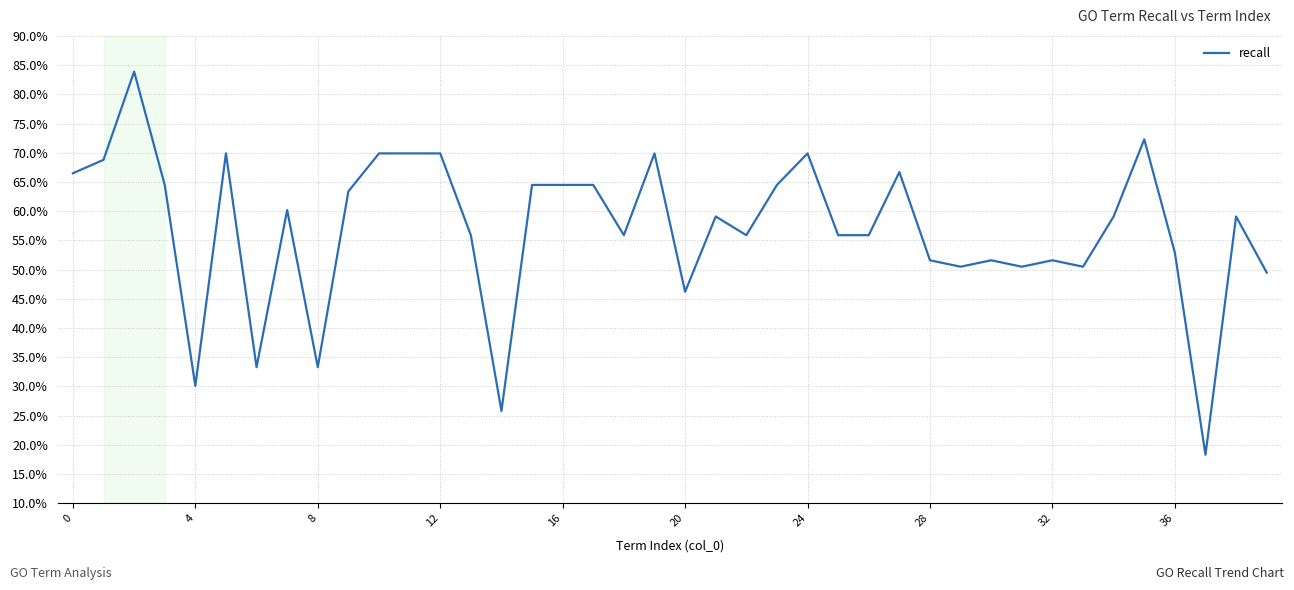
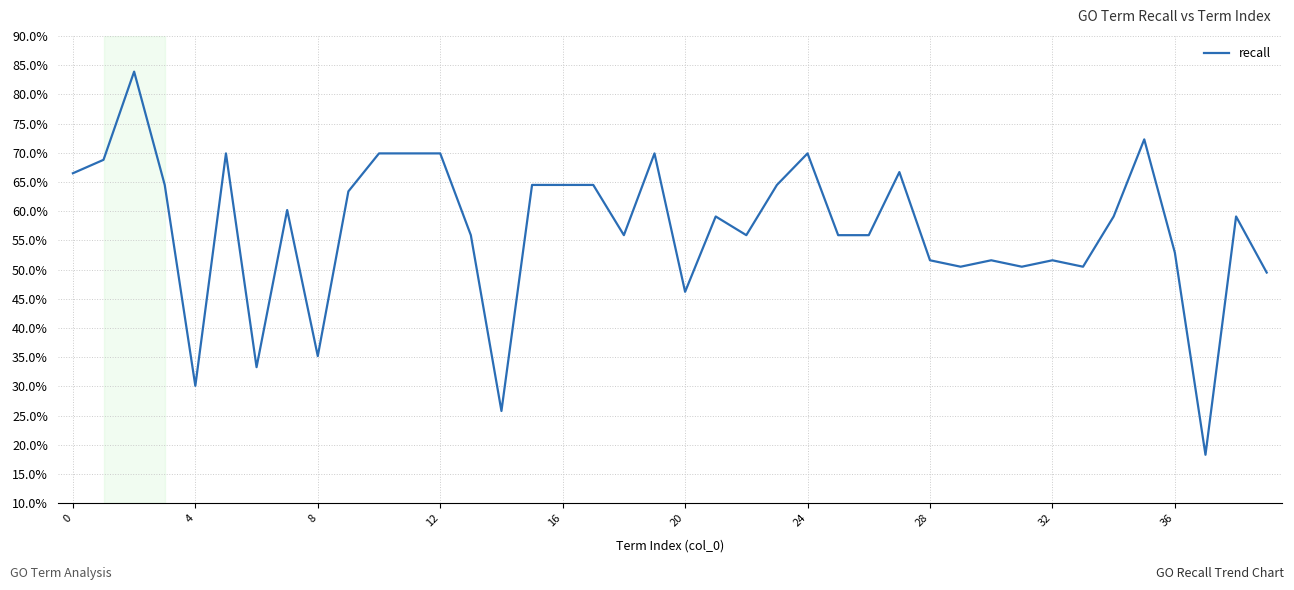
  {
    "0": "67%",
    "4": "30%",
-   "8": "33%",
+   "8": "35%",
    "12": "70%",
    "16": "65%",
    "20": "46%",
    "24": "70%",
    "28": "52%",
    "32": "52%",
    "36": "53%"
  }
